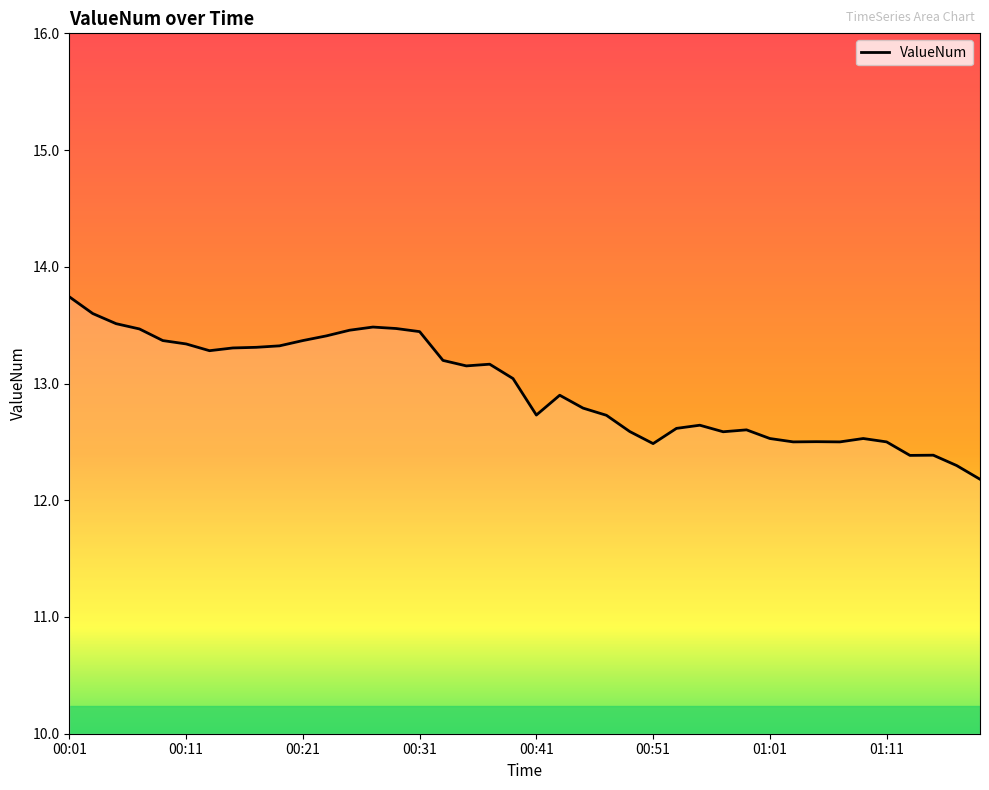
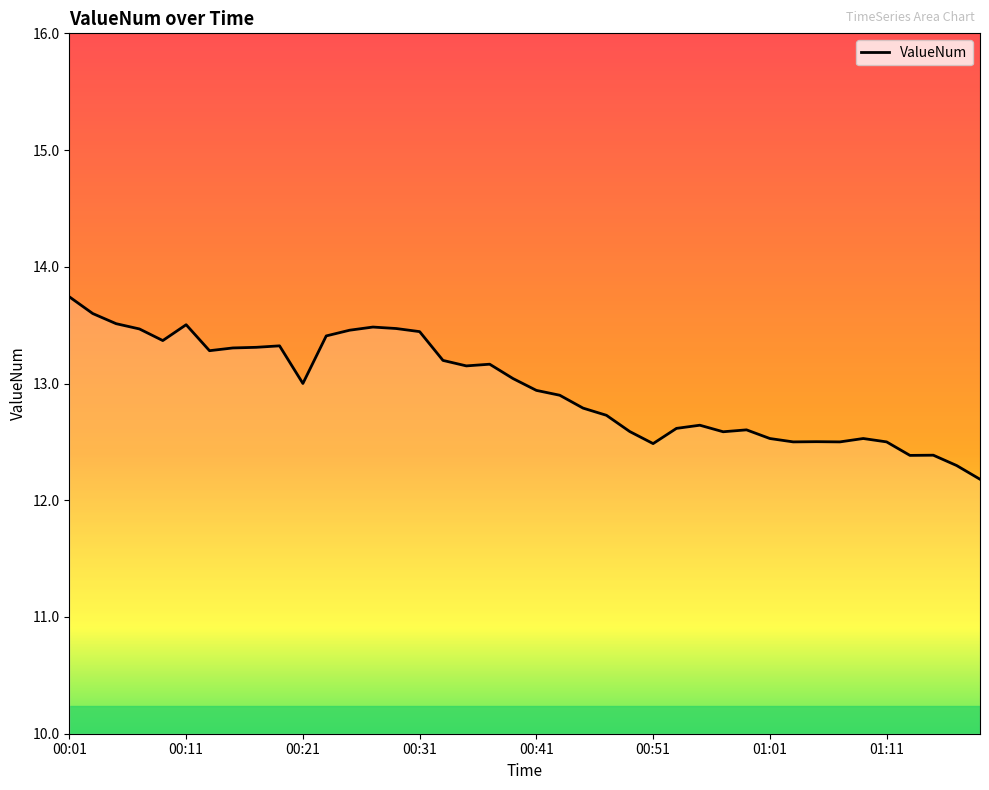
  {
    "00:01": 13.74,
-   "00:11": 13.34,
-   "00:21": 13.37,
+   "00:11": 13.50,
+   "00:21": 13.00,
    "00:31": 13.44,
-   "00:41": 12.73,
+   "00:41": 12.94,
    "00:51": 12.49,
    "01:01": 12.53,
    "01:11": 12.50
  }
